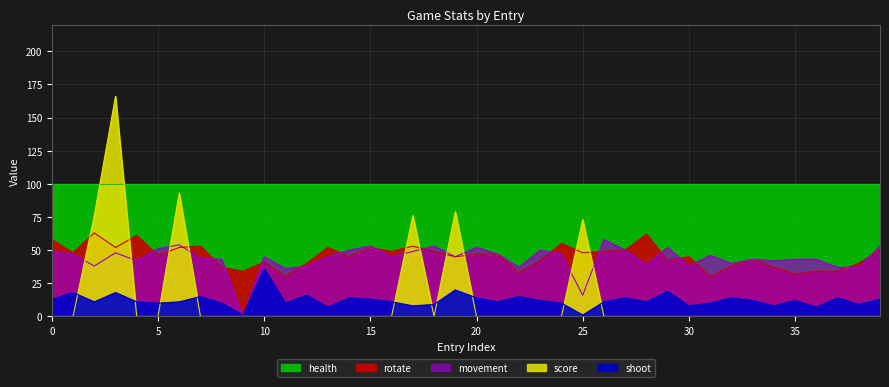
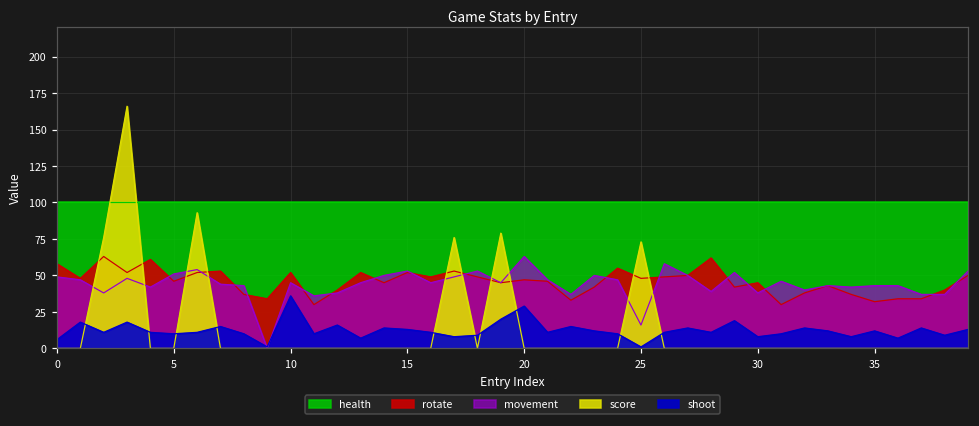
  {
    "health": {
      "0": 100,
      "5": 100,
      "10": 100,
      "15": 100,
      "20": 100,
      "25": 100,
      "30": 100,
      "35": 100
    },
    "rotate": {
      "0": 58,
      "5": 46,
-     "10": 41,
+     "10": 52,
      "20": 47,
      "25": 48,
      "30": 45,
      "35": 32
    },
    "movement": {
      "0": 49,
      "5": 51,
      "10": 45,
-     "20": 52,
+     "20": 63,
      "25": 16,
      "30": 38,
      "35": 43
    },
    "score": {
      "0": 0,
      "5": 0,
      "10": 0,
      "15": 0,
      "20": 0,
      "25": 73,
      "30": 0,
      "35": 0
    },
    "shoot": {
-     "0": 13,
+     "0": 6,
      "5": 10,
      "10": 36,
      "15": 13,
-     "20": 14,
+     "20": 29,
      "25": 1,
      "30": 8,
      "35": 12
    }
  }
